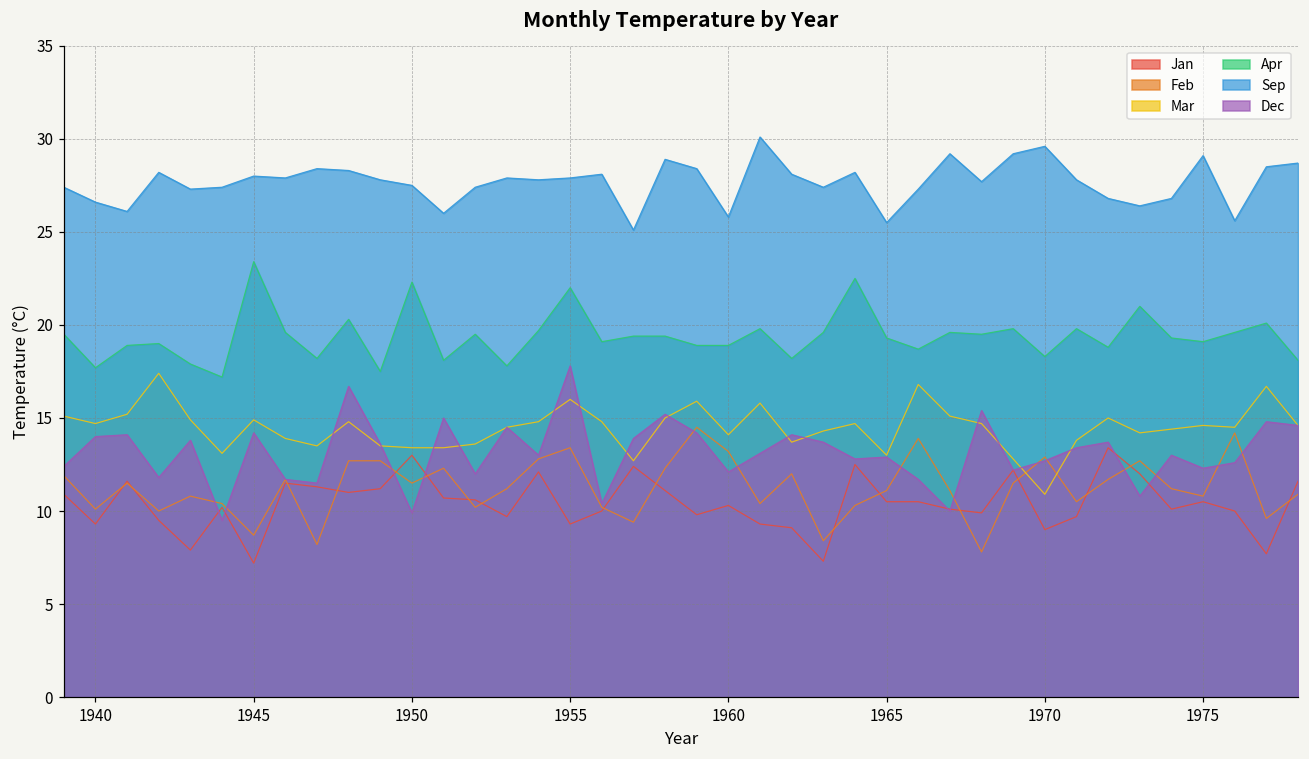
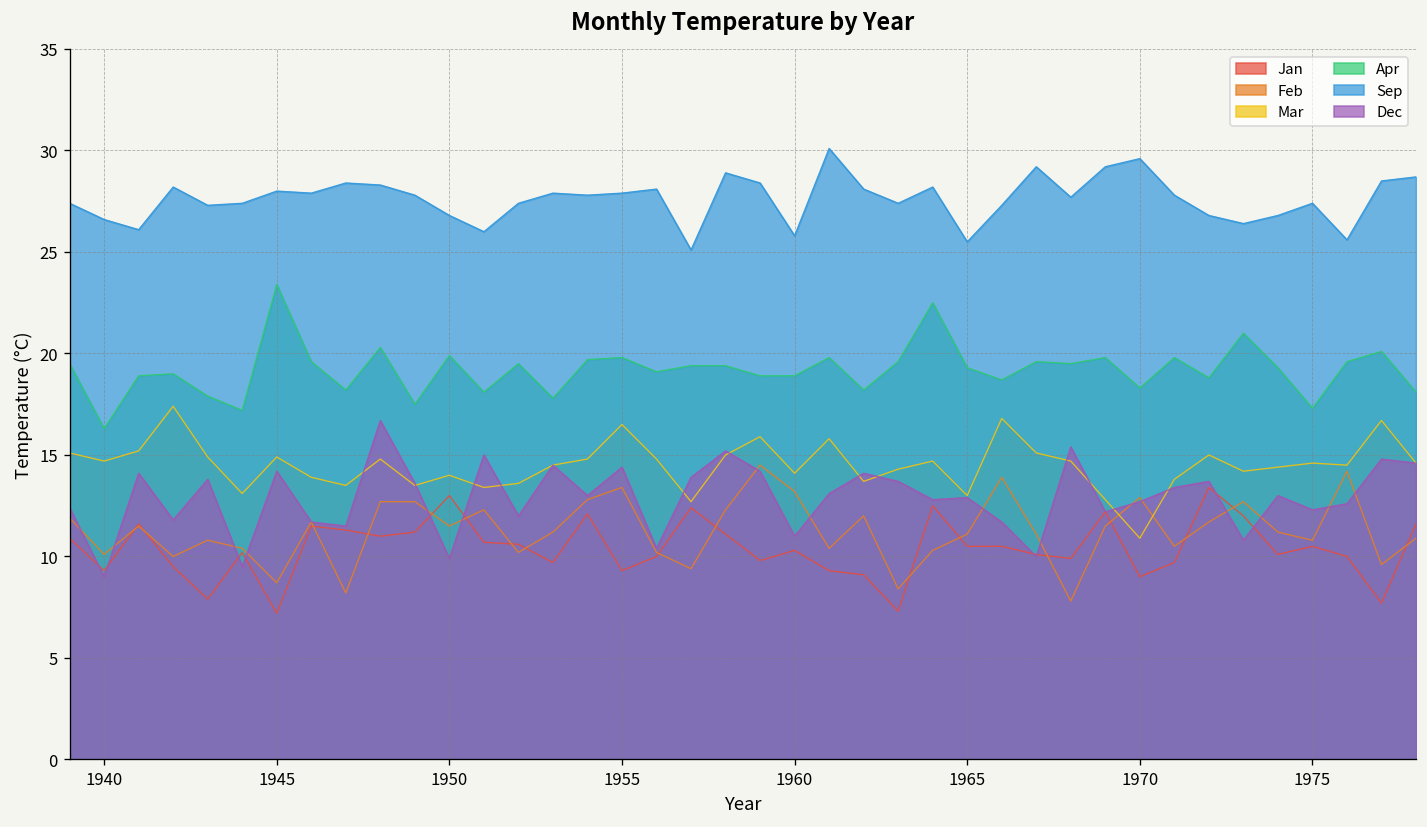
  {
    "Mar": {
      "1940": 14.7,
      "1945": 14.9,
-     "1950": 13.4,
-     "1955": 16.0,
+     "1950": 14.0,
+     "1955": 16.5,
      "1960": 14.1,
      "1970": 10.9,
      "1975": 14.6
    },
    "Apr": {
-     "1940": 17.7,
+     "1940": 16.3,
      "1945": 23.4,
-     "1950": 22.3,
-     "1955": 22.0,
+     "1950": 19.9,
+     "1955": 19.8,
      "1960": 18.9,
      "1965": 19.3,
      "1970": 18.3,
-     "1975": 19.1
+     "1975": 17.3
    },
    "Sep": {
      "1940": 26.6,
      "1945": 28.0,
-     "1950": 27.5,
+     "1950": 26.8,
      "1955": 27.9,
      "1960": 25.8,
      "1965": 25.5,
      "1970": 29.6,
-     "1975": 29.1
+     "1975": 27.4
    },
    "Dec": {
-     "1940": 14,
+     "1940": 9,
      "1945": 14.2,
      "1950": 9.9,
-     "1955": 17.8,
-     "1960": 12.1,
+     "1955": 14.4,
+     "1960": 11.0,
      "1970": 12.7,
      "1975": 12.3
    }
  }
